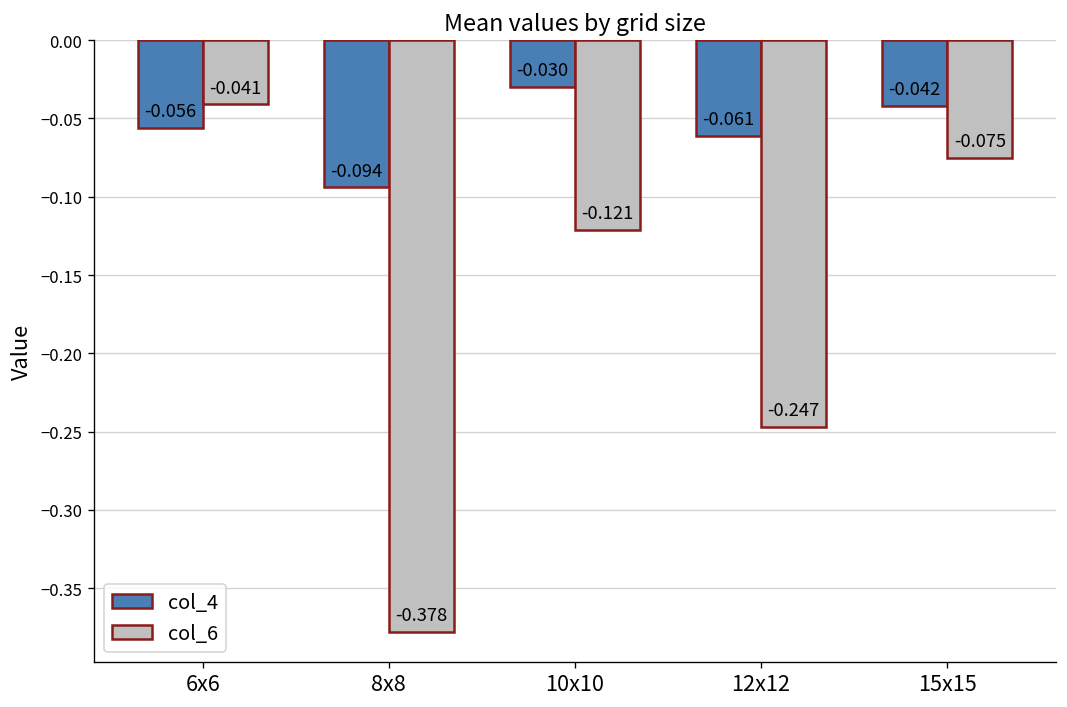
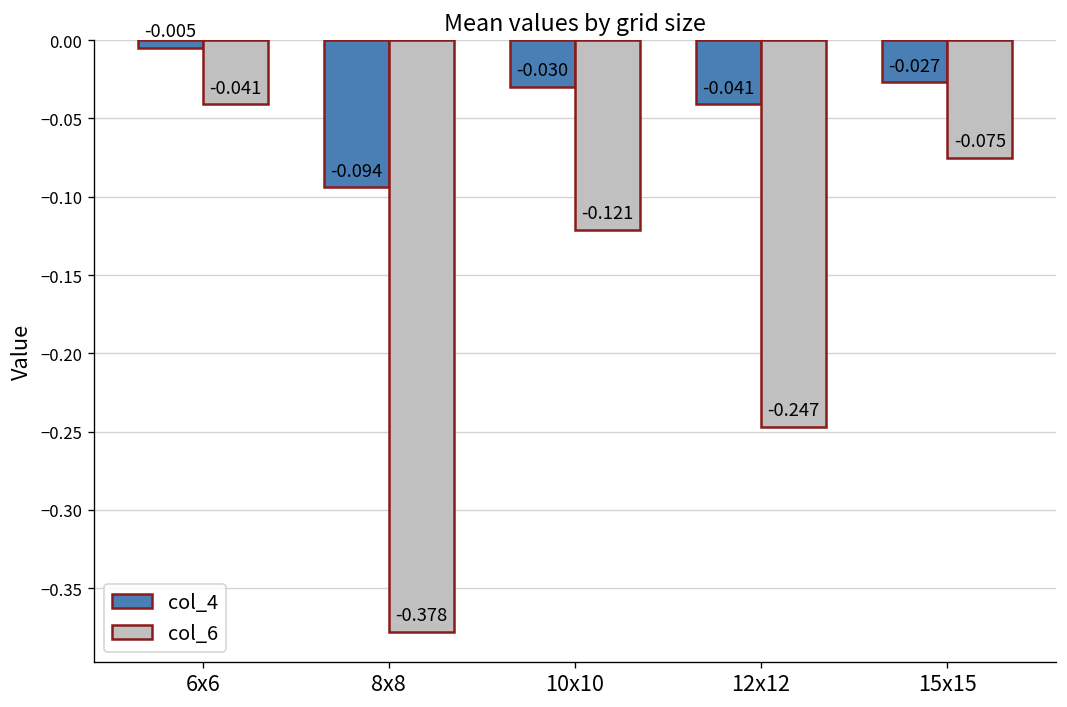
  {
    "col_4": {
-     "6x6": -0.056,
+     "6x6": -0.005,
      "8x8": -0.094,
      "10x10": -0.030,
-     "12x12": -0.061,
-     "15x15": -0.042
+     "12x12": -0.041,
+     "15x15": -0.027
    },
    "col_6": {
      "6x6": -0.041,
      "8x8": -0.378,
      "10x10": -0.121,
      "12x12": -0.247,
      "15x15": -0.075
    }
  }
